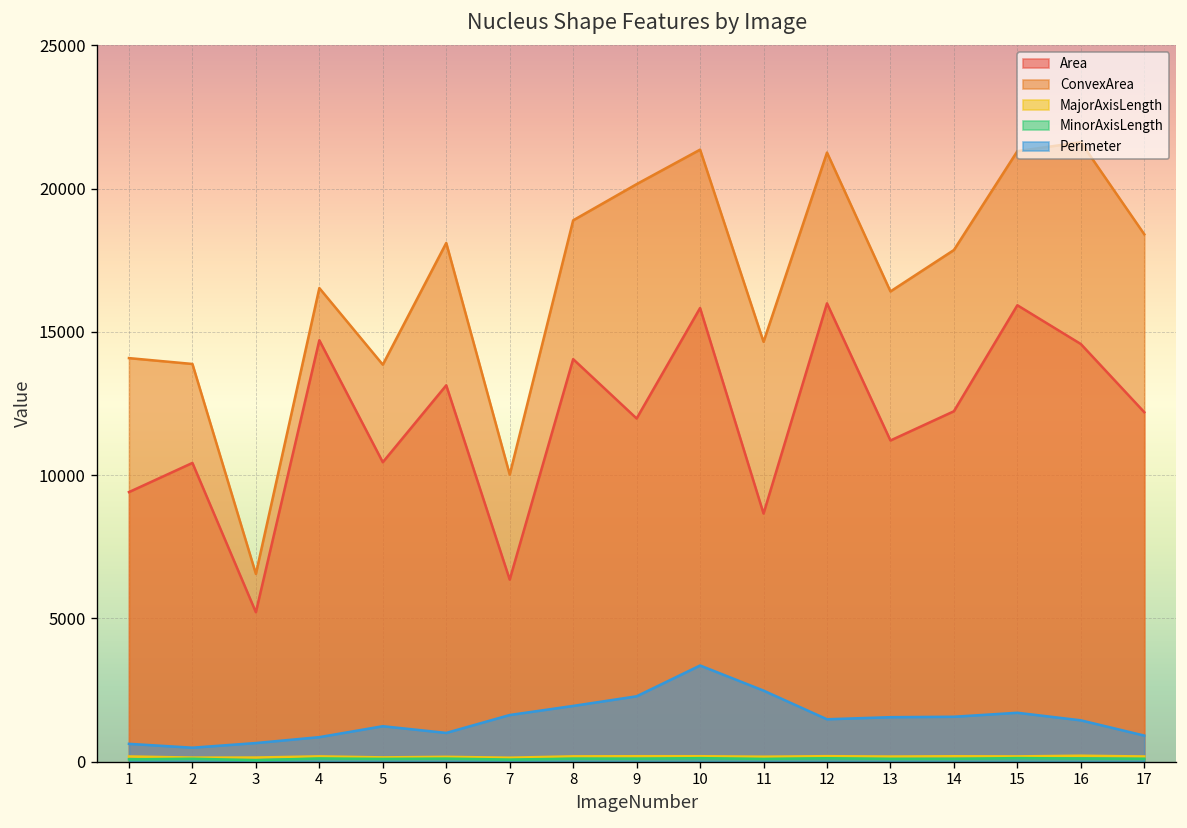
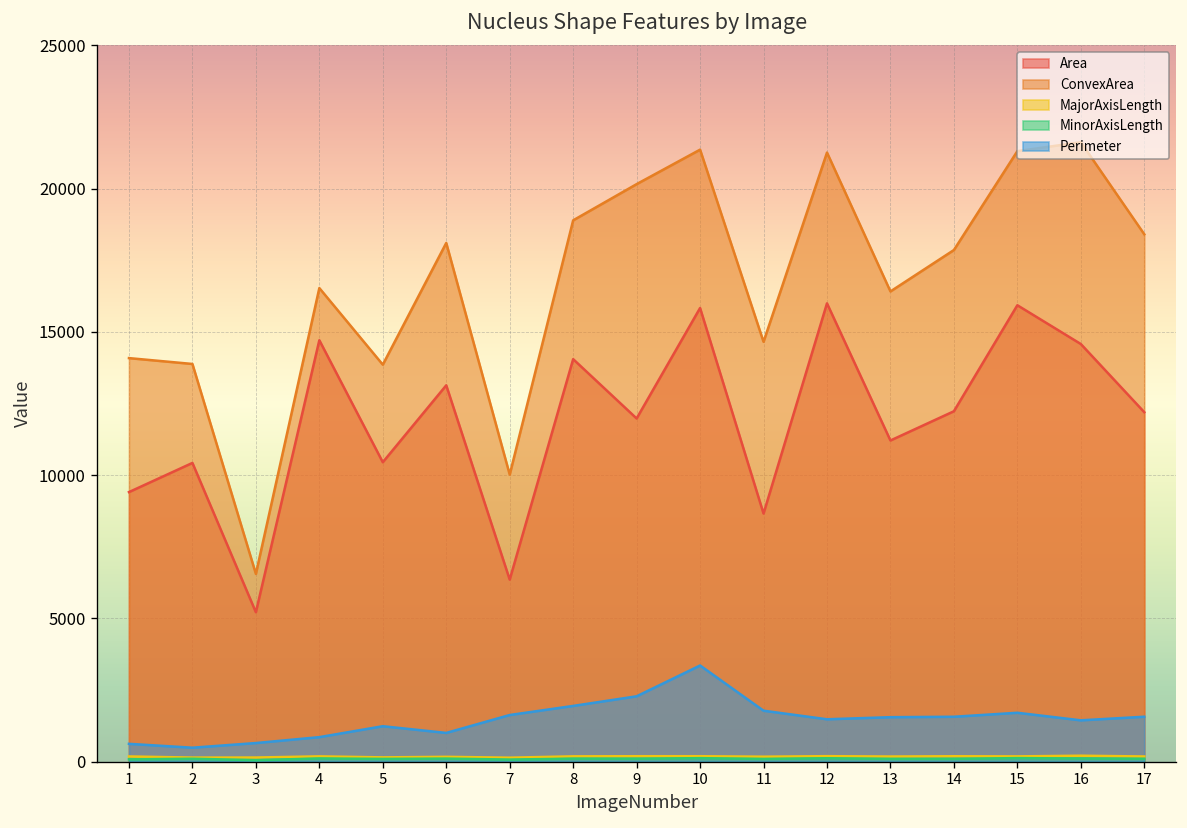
  {
    "Perimeter": {
      "1": 600,
      "2": 500,
      "3": 700,
      "4": 900,
      "5": 1200,
      "6": 1000,
      "7": 1600,
      "8": 1900,
      "9": 2300,
      "10": 3400,
-     "11": 2500,
+     "11": 1800,
      "12": 1500,
      "13": 1600,
      "14": 1600,
      "15": 1700,
      "16": 1400,
-     "17": 900
+     "17": 1600
    }
  }
